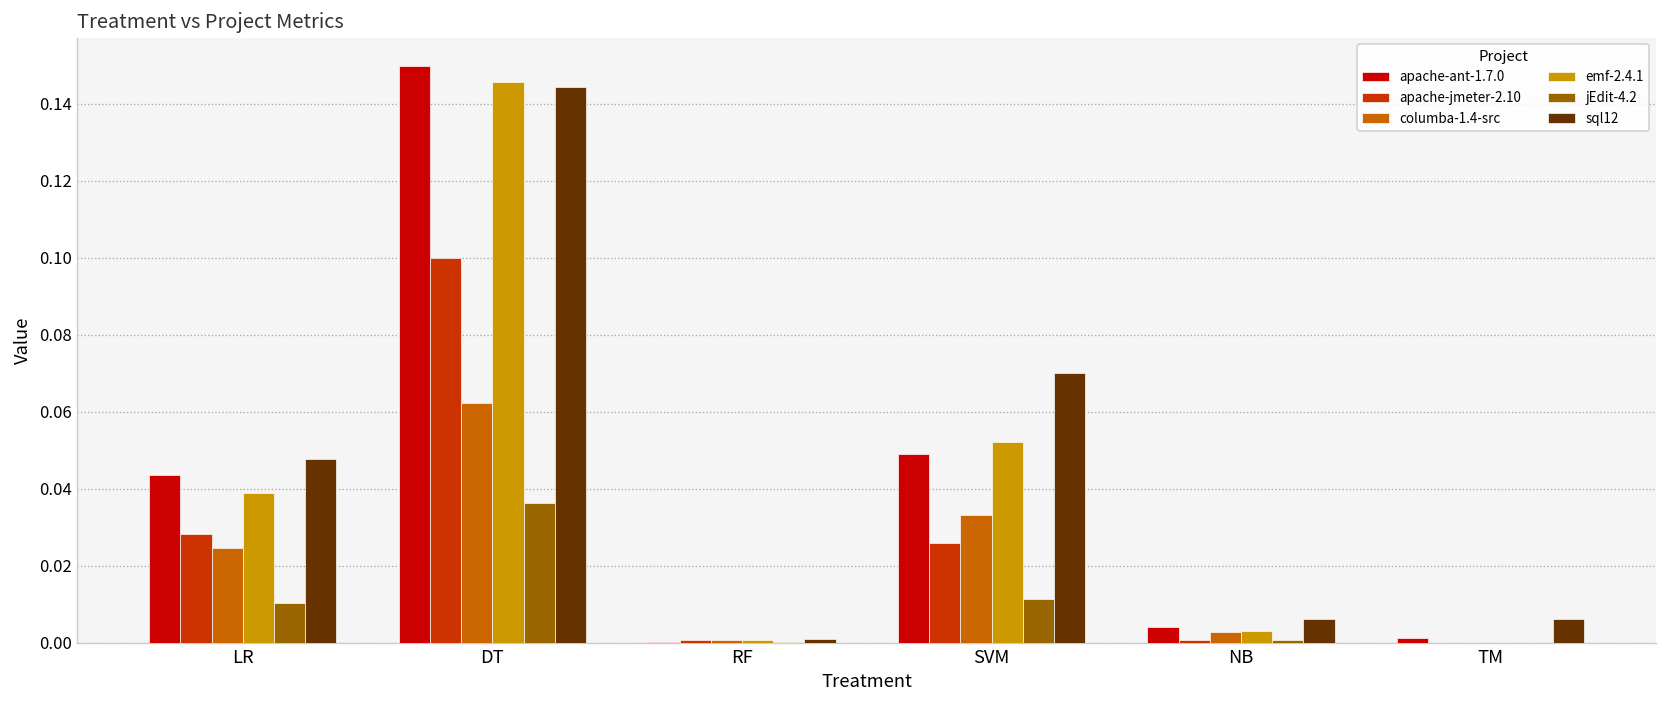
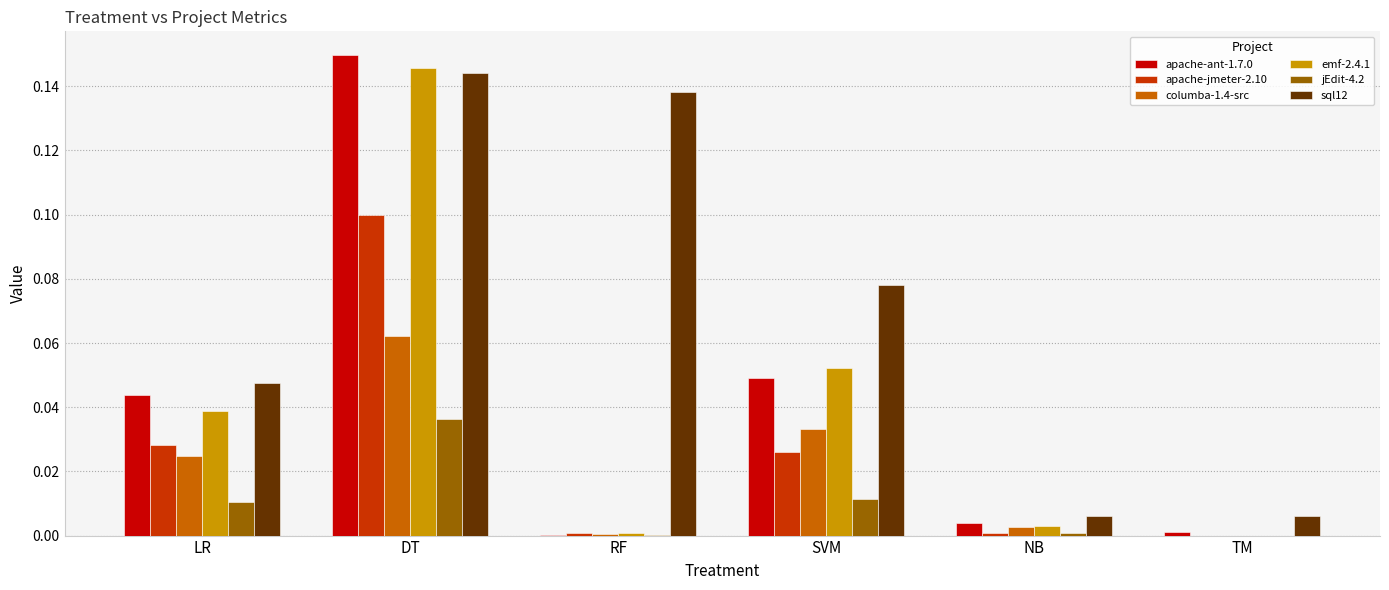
  {
    "sql12": {
      "LR": 0.048,
      "DT": 0.144,
-     "RF": 0.001,
-     "SVM": 0.070,
+     "RF": 0.138,
+     "SVM": 0.078,
      "NB": 0.006,
      "TM": 0.006
    }
  }
